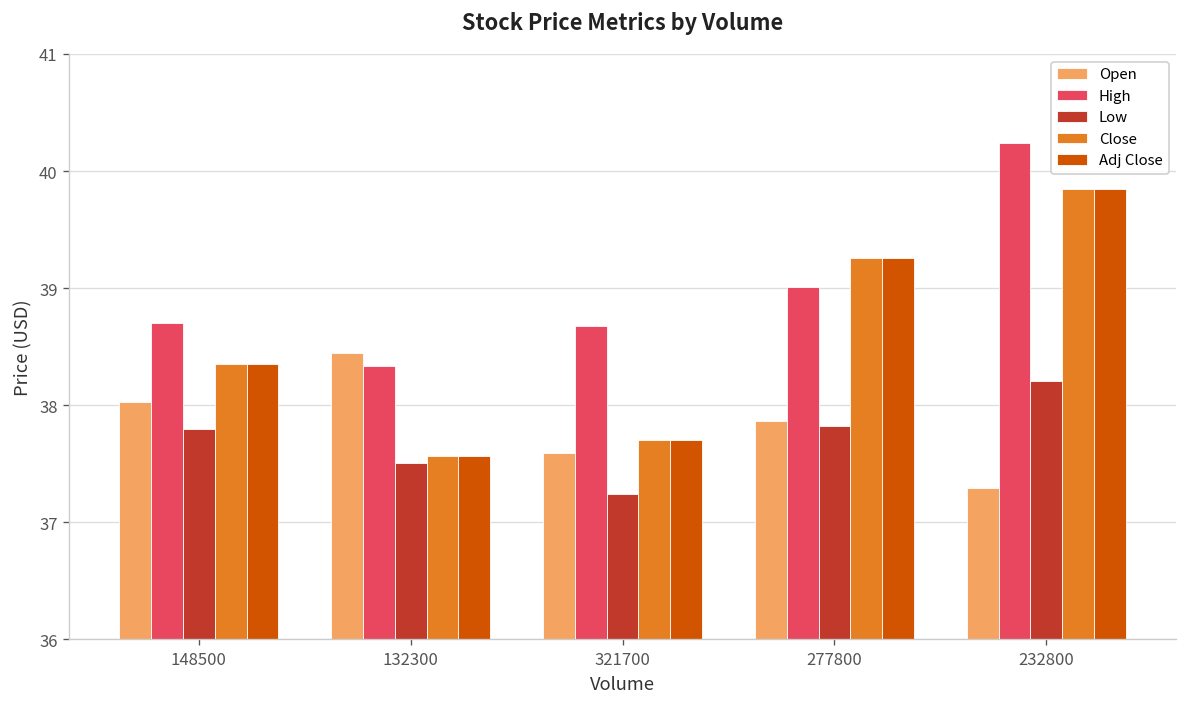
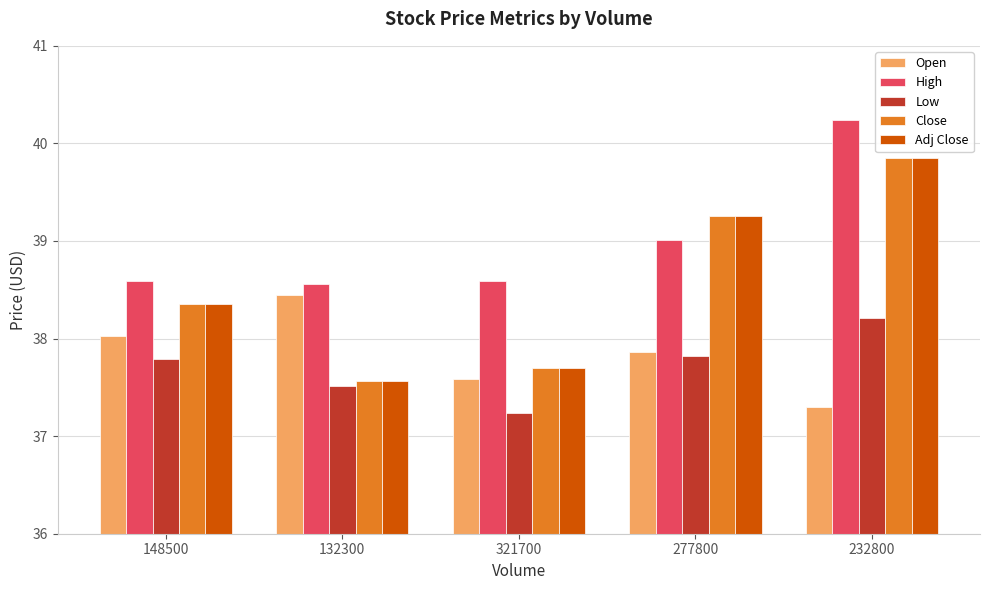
  {
    "Open": {
      "148500": 38.0,
      "132300": 38.5,
      "321700": 37.6,
      "277800": 37.9,
      "232800": 37.3
    },
    "High": {
-     "148500": 38.7,
-     "132300": 38.3,
-     "321700": 38.7,
+     "148500": 38.6,
+     "132300": 38.6,
+     "321700": 38.6,
      "277800": 39.0,
      "232800": 40.2
    }
  }
